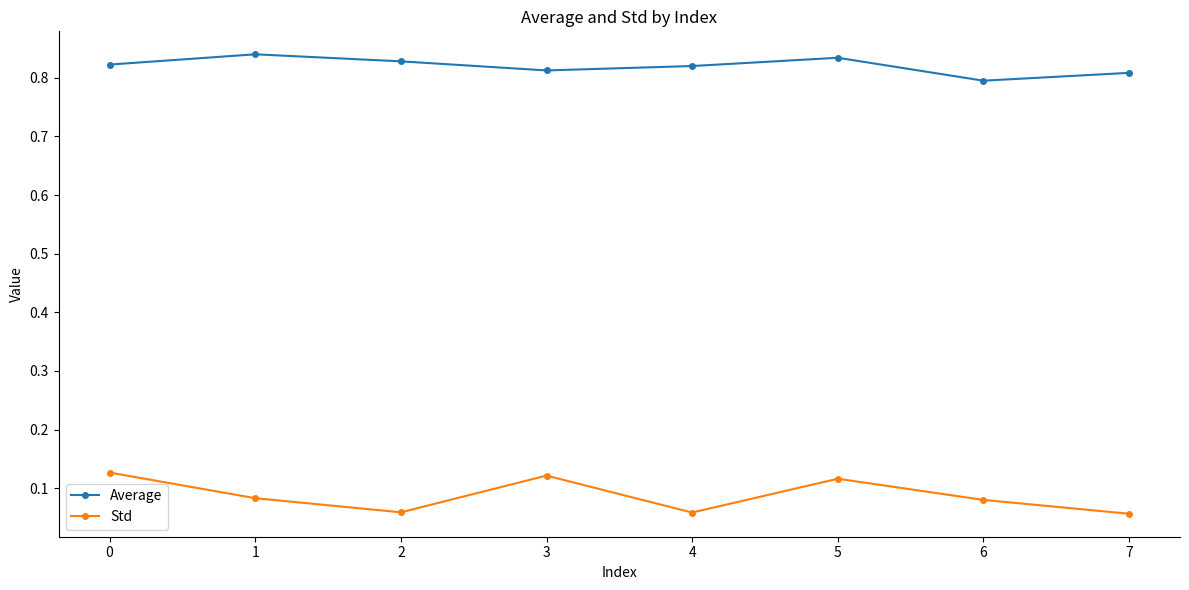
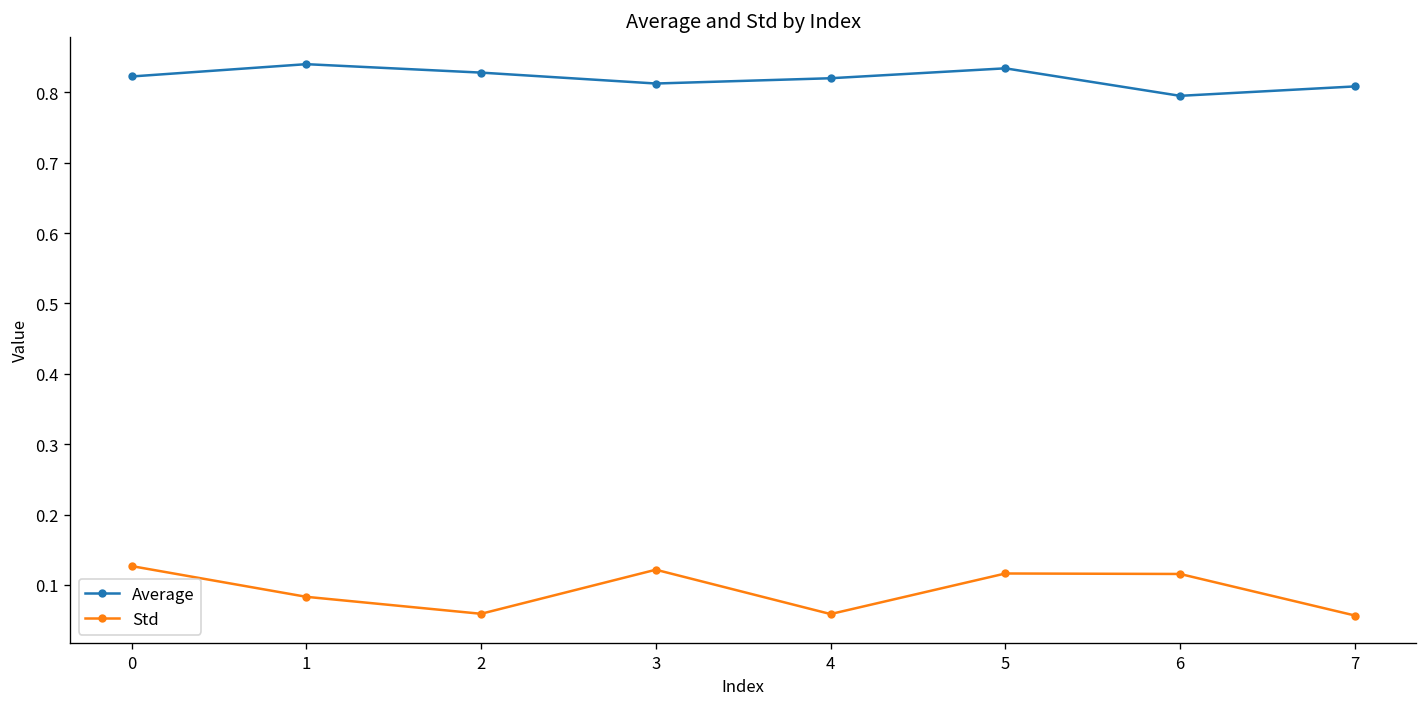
  {
    "Average": {
      "0": 0.82,
      "1": 0.84,
      "2": 0.83,
      "3": 0.81,
      "4": 0.82,
      "5": 0.83,
      "6": 0.80,
      "7": 0.81
    },
    "Std": {
      "0": 0.13,
      "1": 0.08,
      "2": 0.06,
      "3": 0.12,
      "4": 0.06,
      "5": 0.12,
-     "6": 0.08,
+     "6": 0.12,
      "7": 0.06
    }
  }
